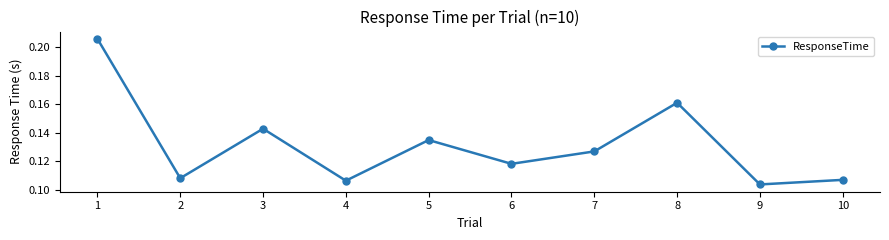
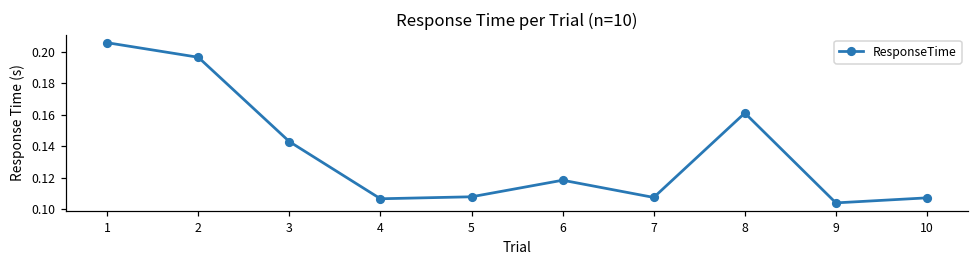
  {
    "1": 0.206,
-   "2": 0.108,
+   "2": 0.197,
    "3": 0.143,
    "4": 0.107,
-   "5": 0.135,
+   "5": 0.108,
    "6": 0.118,
-   "7": 0.127,
+   "7": 0.107,
    "8": 0.161,
    "9": 0.104,
    "10": 0.107
  }
